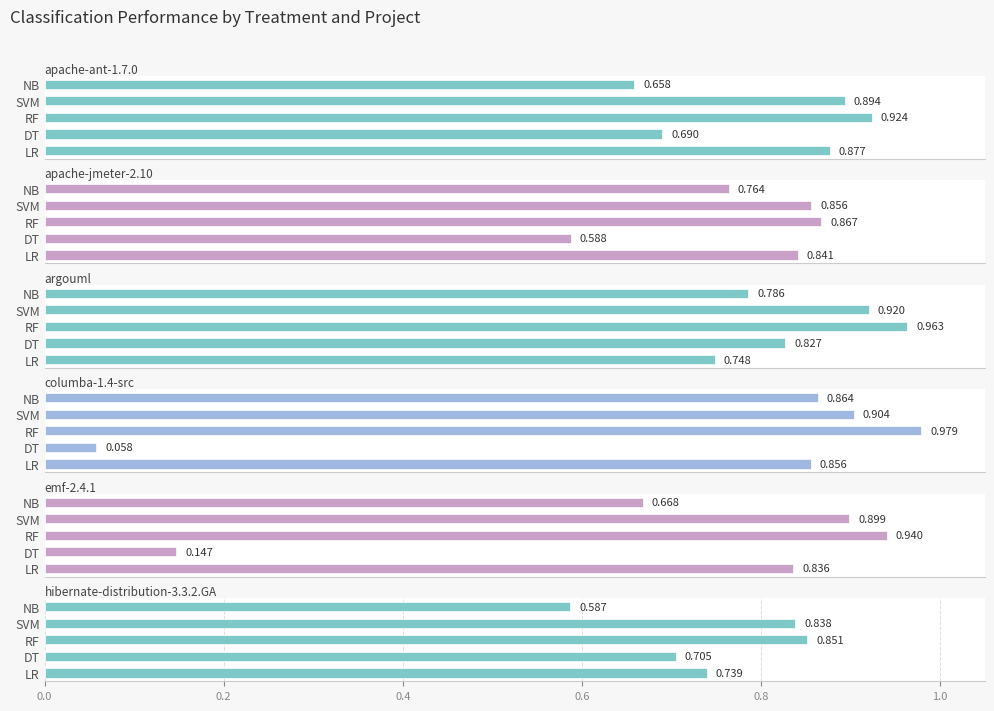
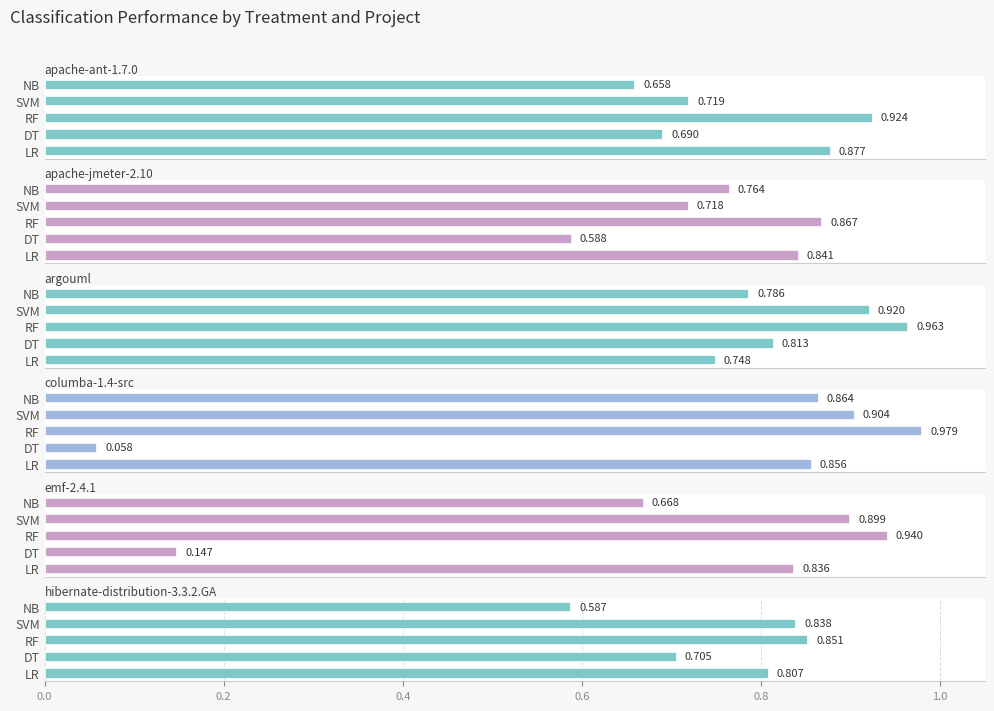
  {
    "apache-ant-1.7.0": {
      "NB": 0.658,
-     "SVM": 0.894,
+     "SVM": 0.719,
      "RF": 0.924,
      "DT": 0.690,
      "LR": 0.877
    },
    "apache-jmeter-2.10": {
      "NB": 0.764,
-     "SVM": 0.856,
+     "SVM": 0.718,
      "RF": 0.867,
      "DT": 0.588,
      "LR": 0.841
    },
    "argouml": {
      "NB": 0.786,
      "SVM": 0.920,
      "RF": 0.963,
-     "DT": 0.827,
+     "DT": 0.813,
      "LR": 0.748
    },
    "columba-1.4-src": {
      "NB": 0.864,
      "SVM": 0.904,
      "RF": 0.979,
      "DT": 0.058,
      "LR": 0.856
    },
    "emf-2.4.1": {
      "NB": 0.668,
      "SVM": 0.899,
      "RF": 0.940,
      "DT": 0.147,
      "LR": 0.836
    },
    "hibernate-distribution-3.3.2.GA": {
      "NB": 0.587,
      "SVM": 0.838,
      "RF": 0.851,
      "DT": 0.705,
-     "LR": 0.739
+     "LR": 0.807
    }
  }
